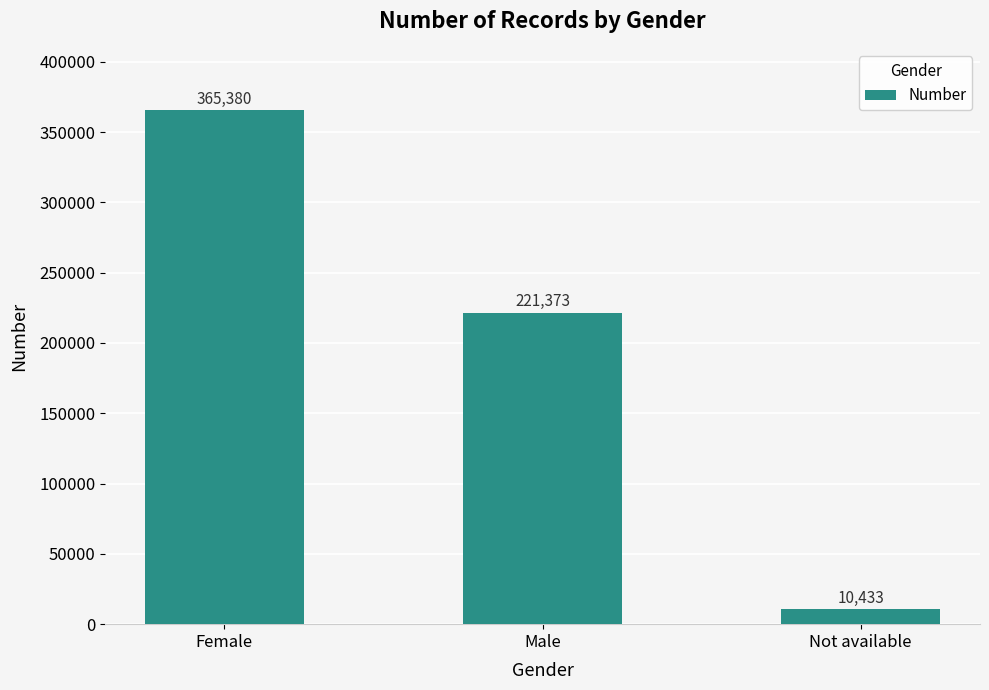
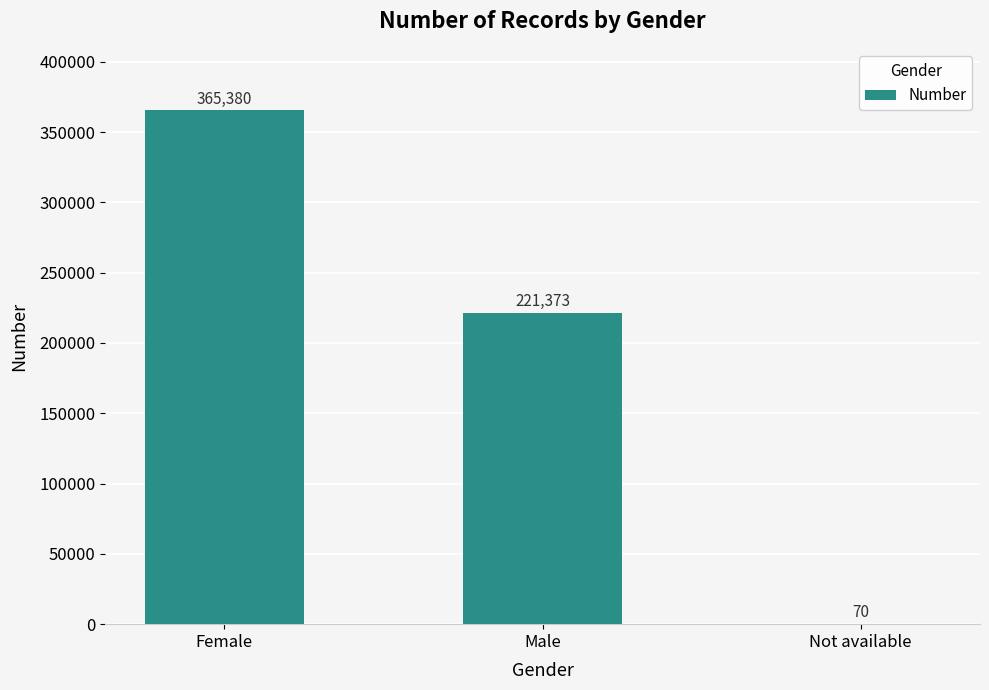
  {
    "Female": "365,380",
    "Male": "221,373",
-   "Not available": "10,433"
+   "Not available": "70"
  }
